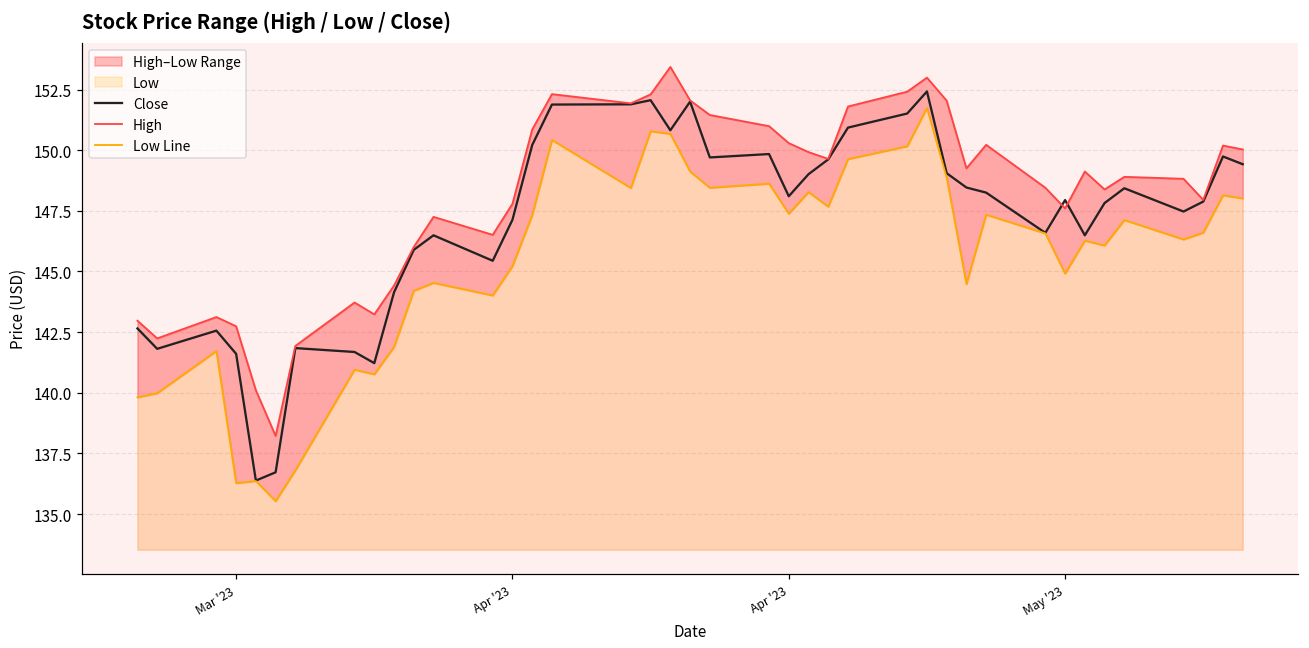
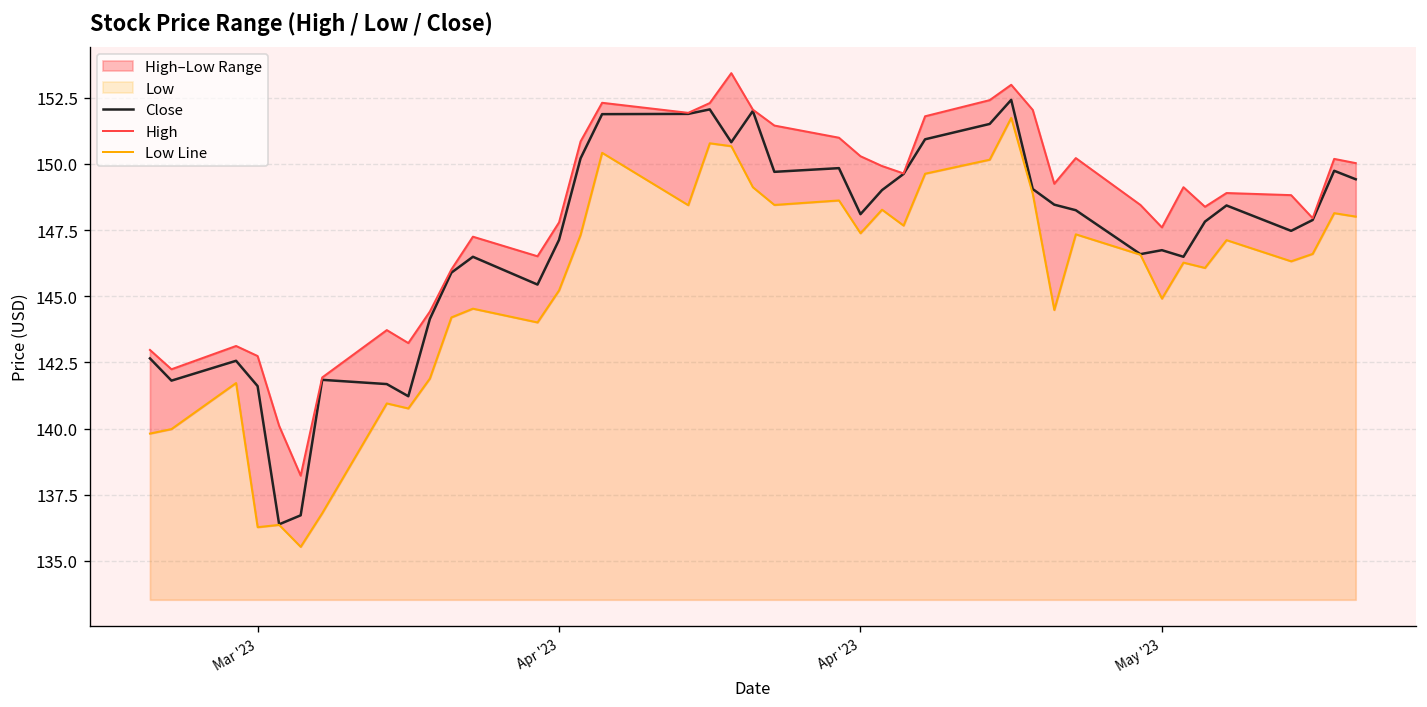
  {
    "Close": {
      "Mar '23": 141.6,
-     "May '23": 147.9
+     "May '23": 146.7
    },
    "High–Low Range": {
      "Mar '23": 142.7,
      "May '23": 147.6
    },
    "Low": {
      "Mar '23": 136.3,
      "May '23": 144.9
    }
  }
